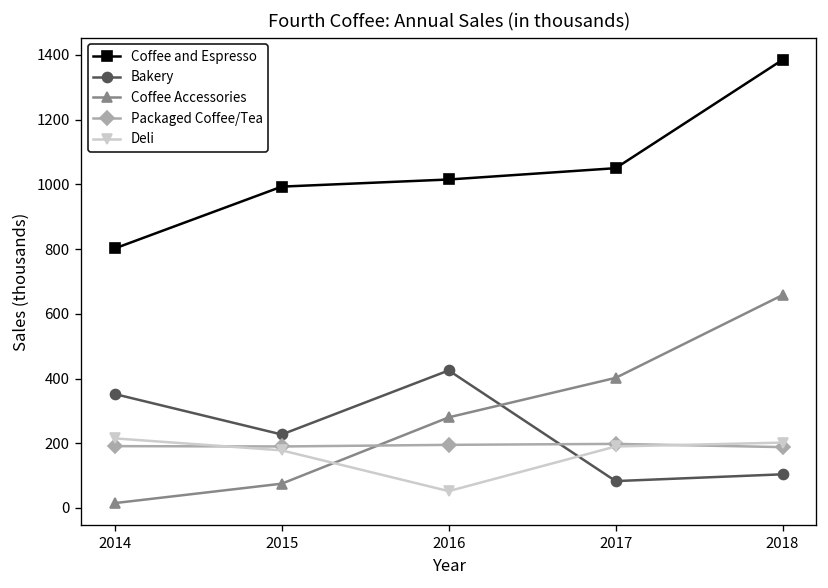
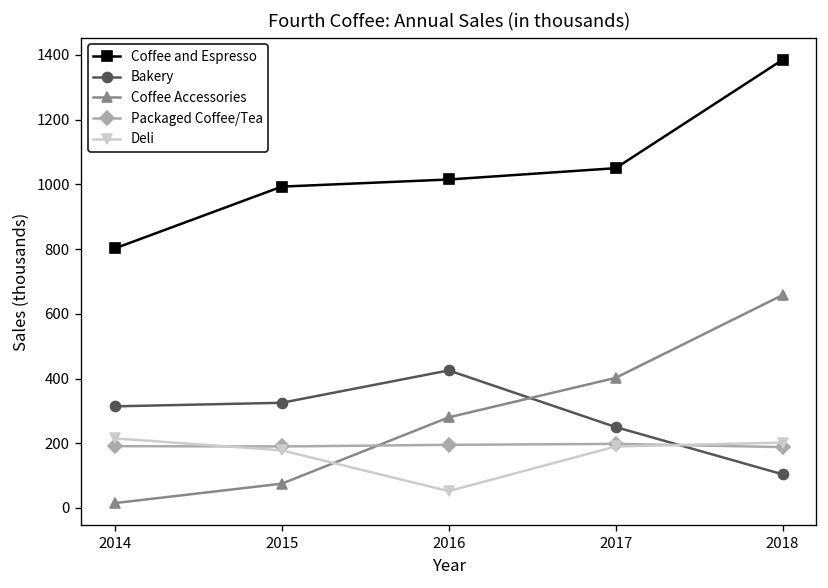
  {
    "Coffee and Espresso": {
      "2014": 800,
      "2015": 990,
      "2016": 1020,
      "2017": 1050,
      "2018": 1390
    },
    "Bakery": {
-     "2014": 350,
-     "2015": 230,
+     "2014": 310,
+     "2015": 330,
      "2016": 430,
-     "2017": 80,
+     "2017": 250,
      "2018": 100
    }
  }
